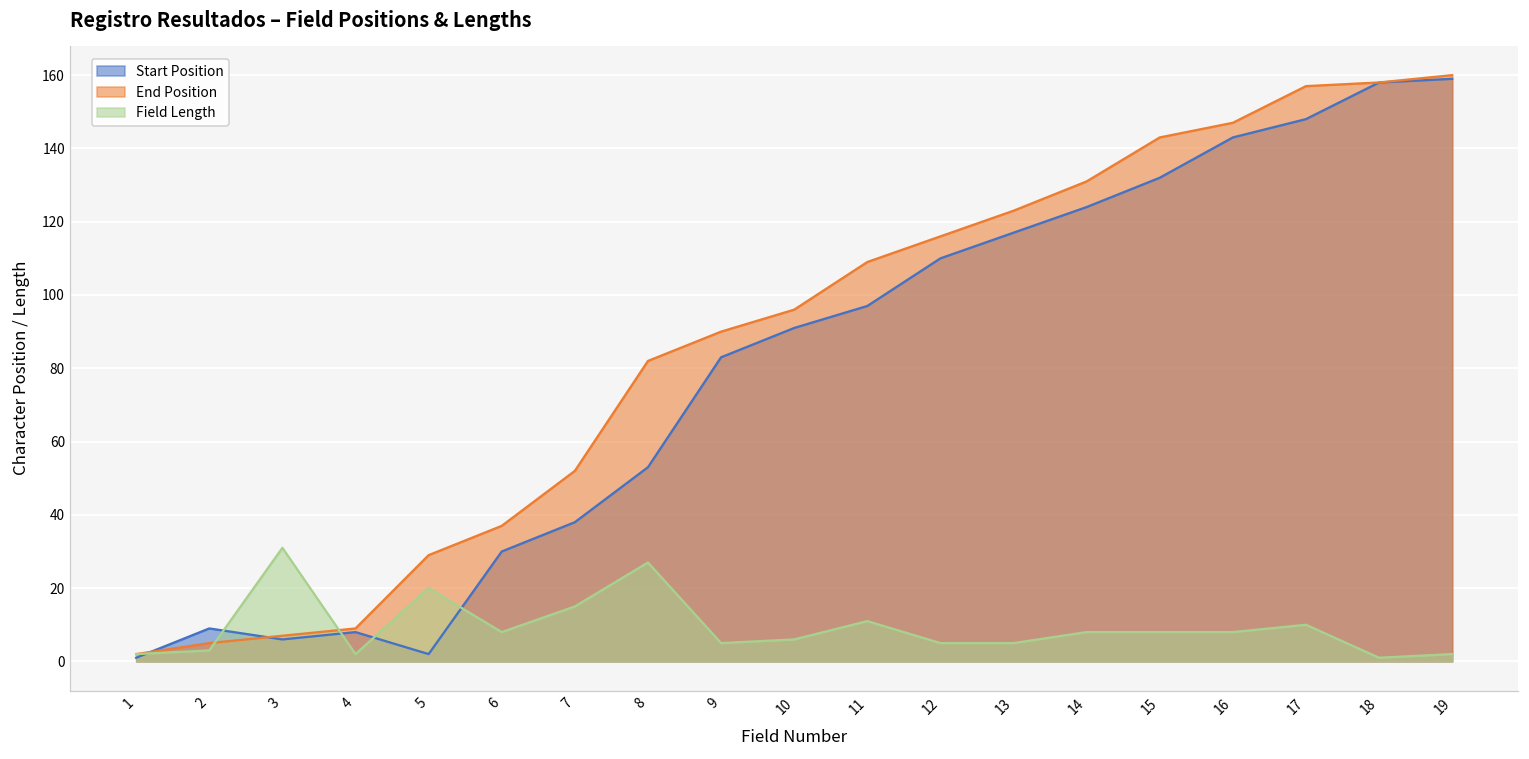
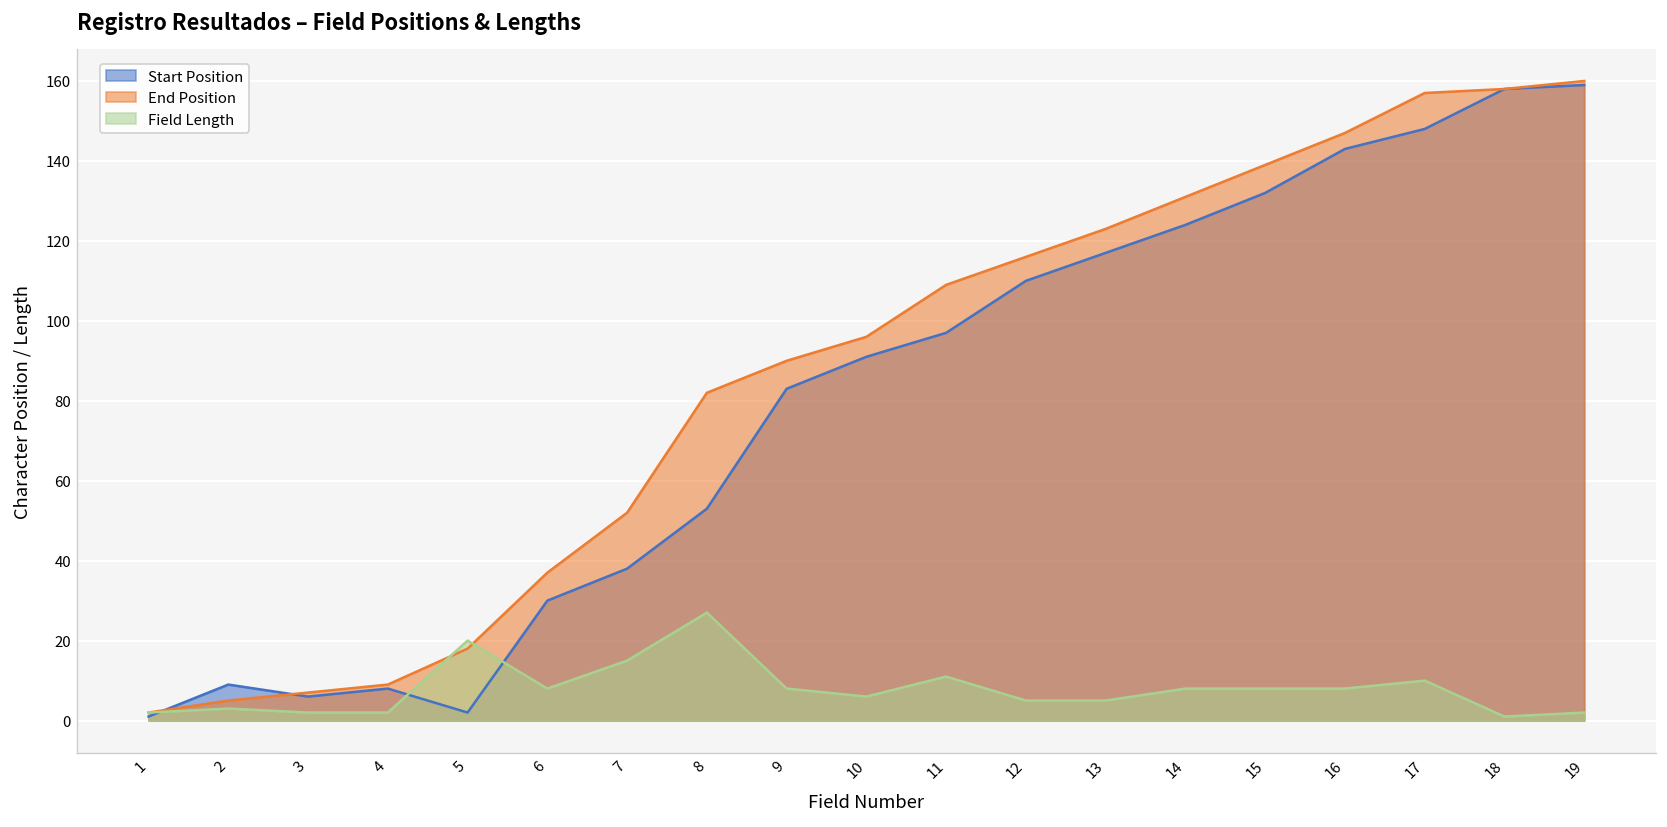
  {
    "Start Position": {
      "1": 1,
      "2": 9,
      "3": 6,
      "4": 8,
      "5": 2,
      "6": 30,
      "7": 38,
      "8": 53,
      "9": 83,
      "10": 91,
      "11": 97,
      "12": 110,
      "13": 117,
      "14": 124,
      "15": 132,
      "16": 143,
      "17": 148,
      "19": 159
    },
    "End Position": {
      "2": 5,
      "3": 7,
      "4": 9,
-     "5": 29,
+     "5": 18,
      "6": 37,
      "7": 52,
      "8": 82,
      "9": 90,
      "10": 96,
      "11": 109,
      "12": 116,
      "13": 123,
      "14": 131,
-     "15": 143,
+     "15": 139,
      "16": 147,
      "17": 157,
      "19": 160
    },
    "Field Length": {
      "2": 3,
-     "3": 31,
+     "3": 2,
      "4": 2,
      "5": 20,
      "6": 8,
      "7": 15,
      "8": 27,
-     "9": 5,
+     "9": 8,
      "10": 6,
      "11": 11,
      "12": 5,
      "13": 5,
      "14": 8,
      "15": 8,
      "16": 8,
      "17": 10,
      "18": 1,
      "19": 2
    }
  }
